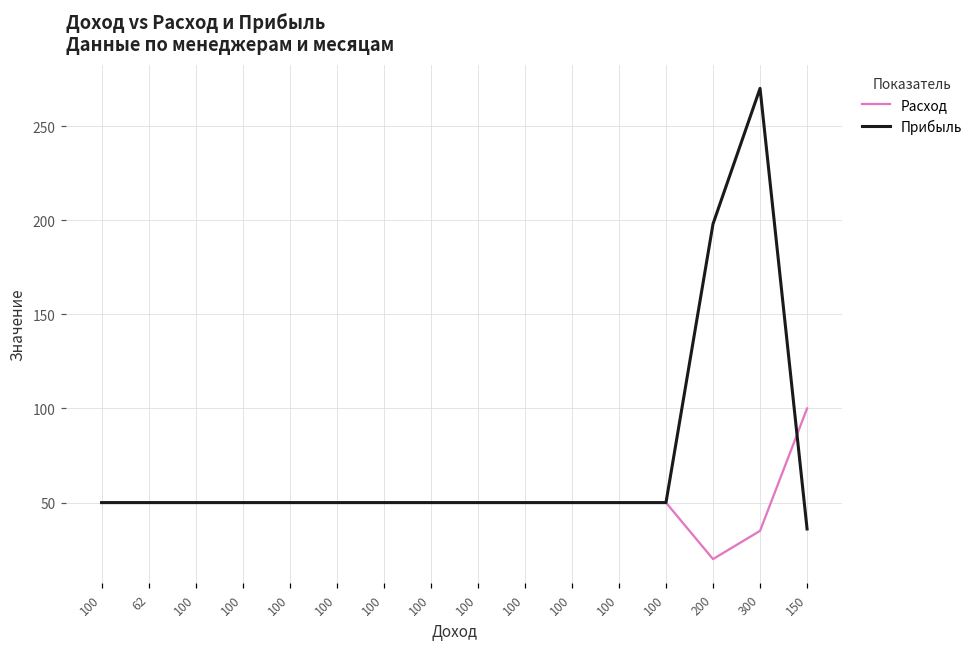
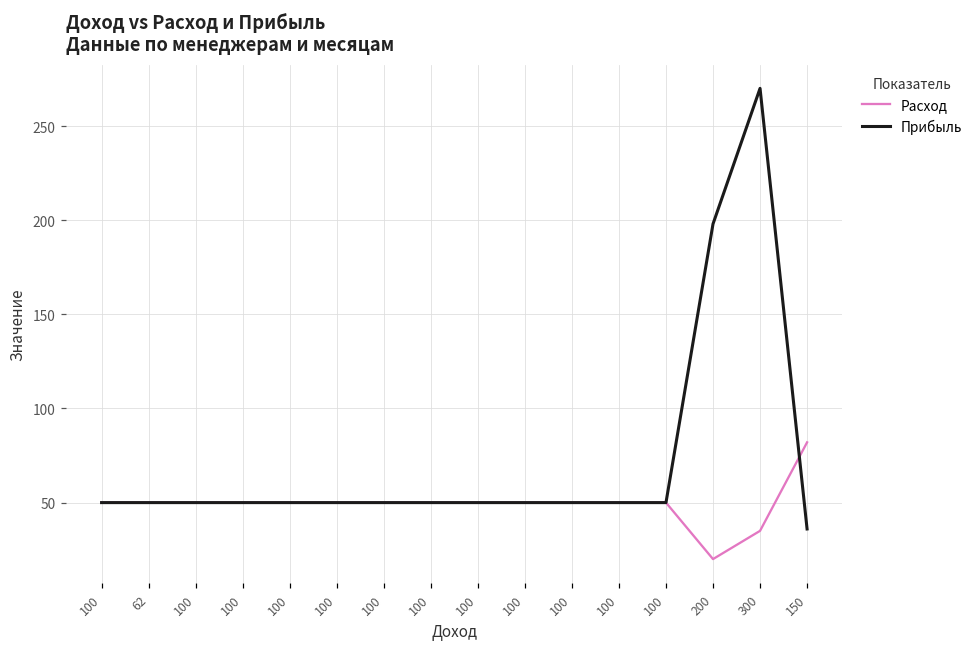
  {
    "Расход": {
      "200": 20,
      "300": 35,
-     "150": 100
+     "150": 82
    },
    "Прибыль": {
      "200": 198,
      "300": 270,
      "150": 36
    }
  }
